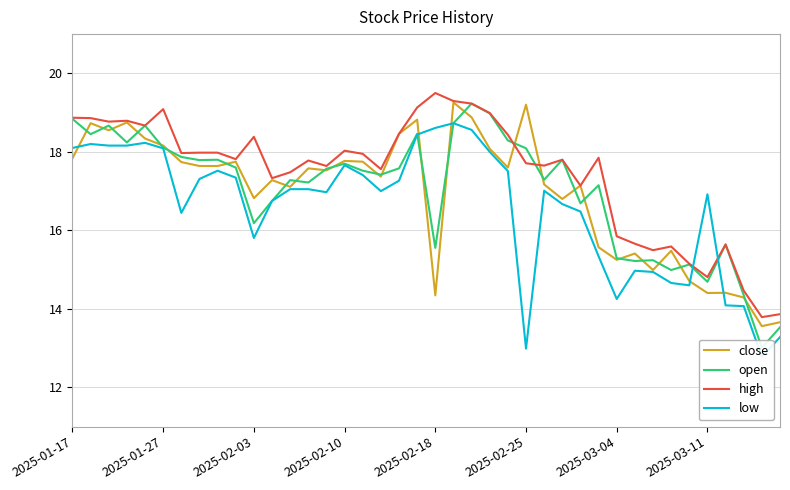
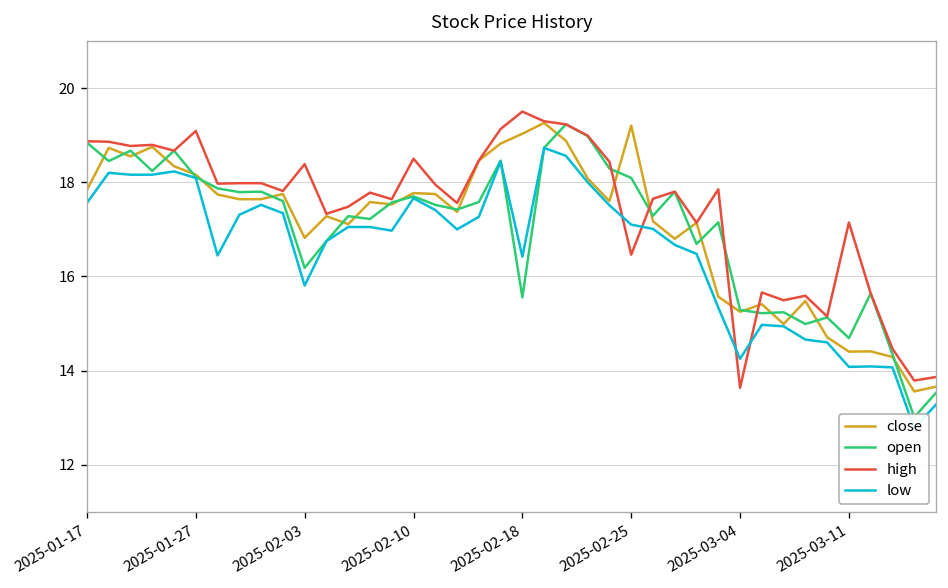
  {
    "close": {
      "2025-01-17": 17.8,
      "2025-02-03": 16.8,
      "2025-02-10": 17.8,
-     "2025-02-18": 14.3,
+     "2025-02-18": 19.0,
      "2025-02-25": 19.2,
      "2025-03-11": 14.4
    },
    "open": {
      "2025-02-03": 16.2,
      "2025-02-18": 15.6,
      "2025-02-25": 18.1,
      "2025-03-11": 14.7
    },
    "high": {
      "2025-01-27": 19.1,
      "2025-02-03": 18.4,
-     "2025-02-10": 18.0,
+     "2025-02-10": 18.5,
      "2025-02-18": 19.5,
-     "2025-02-25": 17.7,
-     "2025-03-04": 15.9,
-     "2025-03-11": 14.8
+     "2025-02-25": 16.5,
+     "2025-03-04": 13.6,
+     "2025-03-11": 17.1
    },
    "low": {
-     "2025-01-17": 18.1,
+     "2025-01-17": 17.6,
      "2025-02-03": 15.8,
-     "2025-02-18": 18.6,
-     "2025-02-25": 13.0,
+     "2025-02-18": 16.4,
+     "2025-02-25": 17.1,
      "2025-03-04": 14.3,
-     "2025-03-11": 16.9
+     "2025-03-11": 14.1
    }
  }
